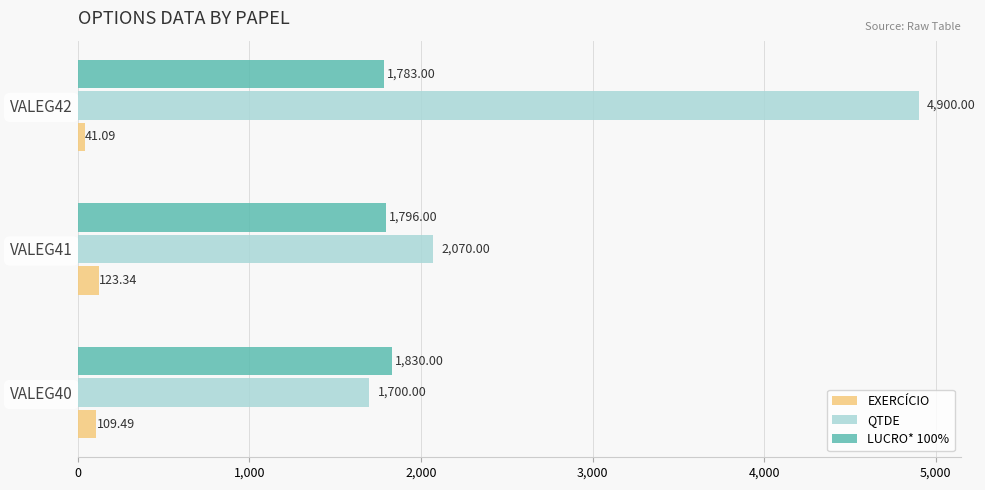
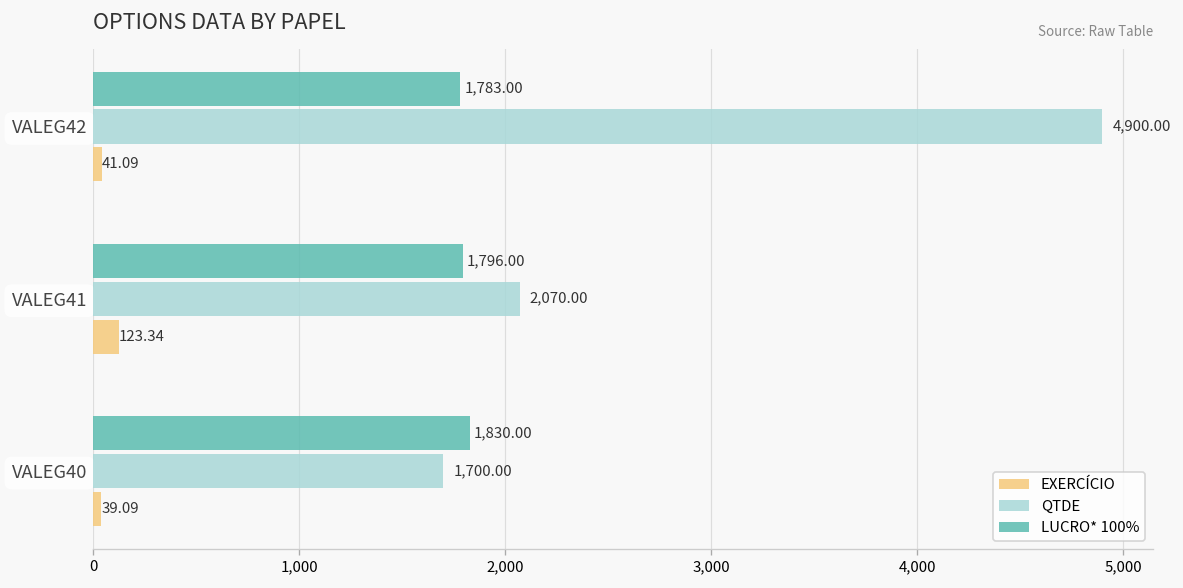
  {
    "EXERCÍCIO": {
      "VALEG42": "41.09",
      "VALEG41": "123.34",
-     "VALEG40": "109.49"
+     "VALEG40": "39.09"
    },
    "QTDE": {
      "VALEG42": "4,900.00",
      "VALEG41": "2,070.00",
      "VALEG40": "1,700.00"
    },
    "LUCRO* 100%": {
      "VALEG42": "1,783.00",
      "VALEG41": "1,796.00",
      "VALEG40": "1,830.00"
    }
  }
